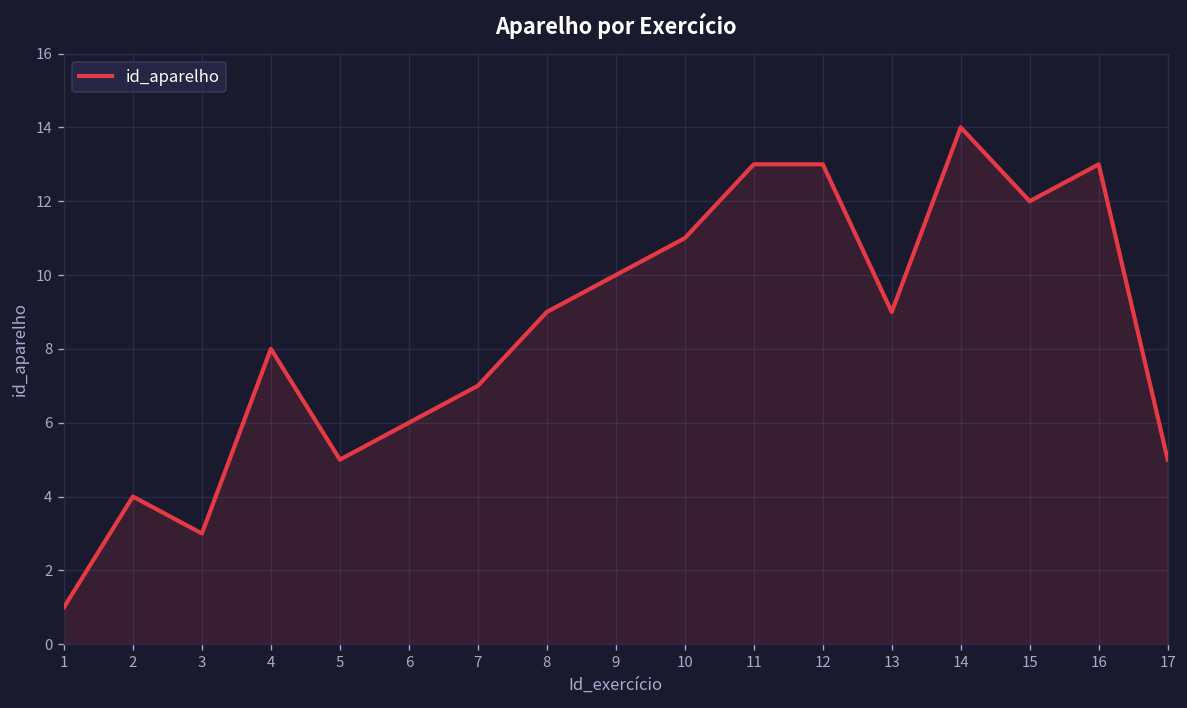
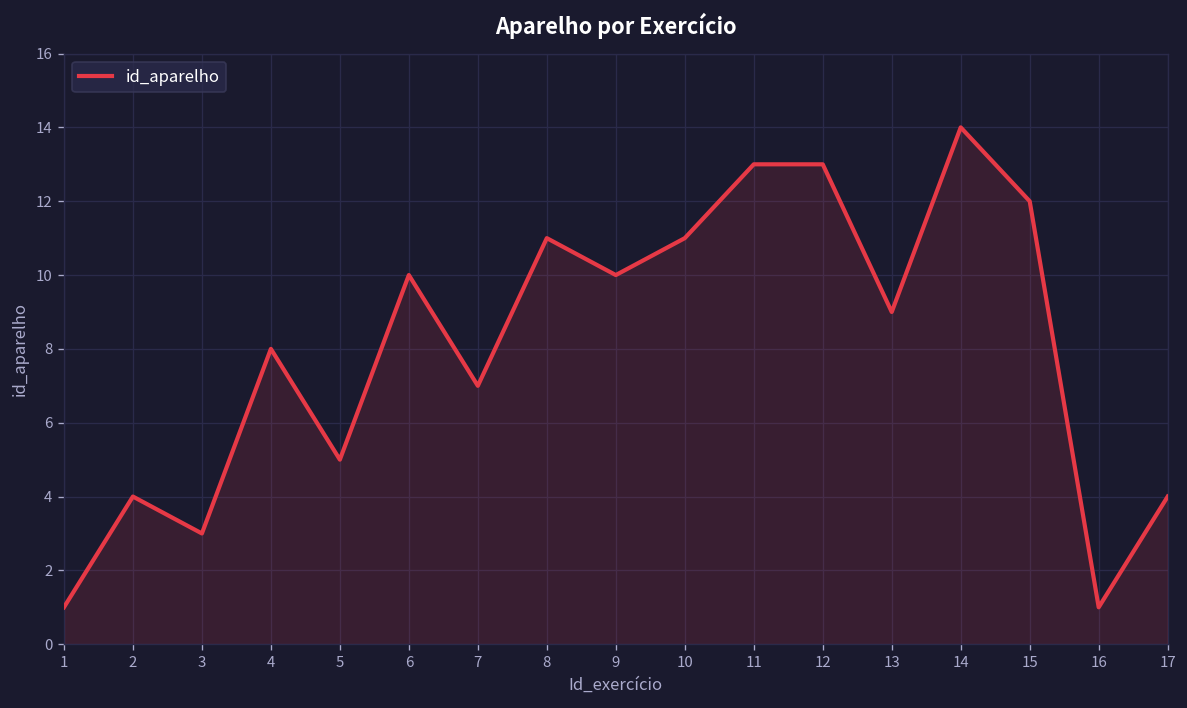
  {
    "1": 1,
    "2": 4,
    "3": 3,
    "4": 8,
    "5": 5,
-   "6": 6,
+   "6": 10,
    "7": 7,
-   "8": 9,
+   "8": 11,
    "9": 10,
    "10": 11,
    "11": 13,
    "12": 13,
    "13": 9,
    "14": 14,
    "15": 12,
-   "16": 13,
-   "17": 5
+   "16": 1,
+   "17": 4
  }
